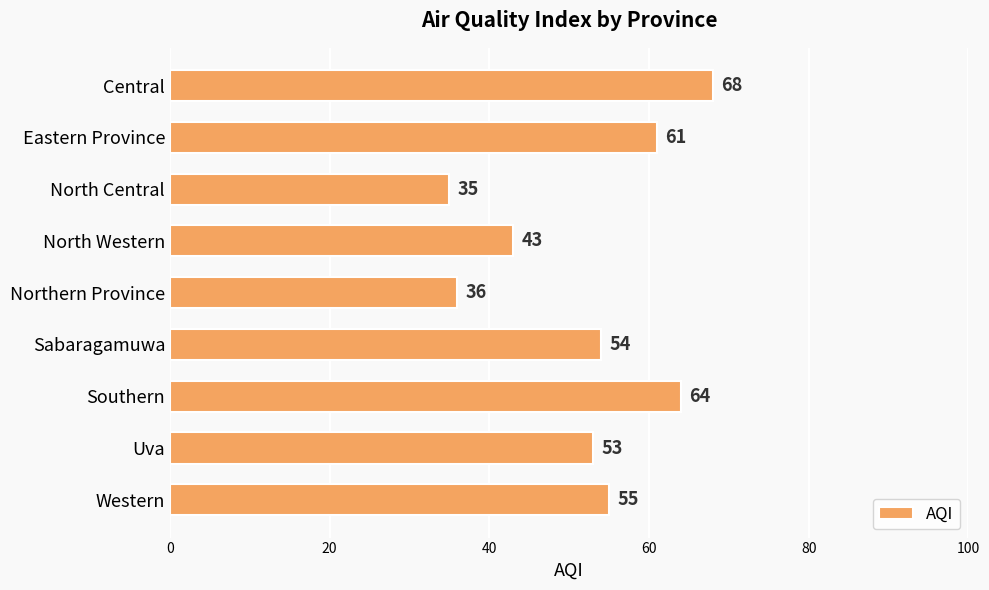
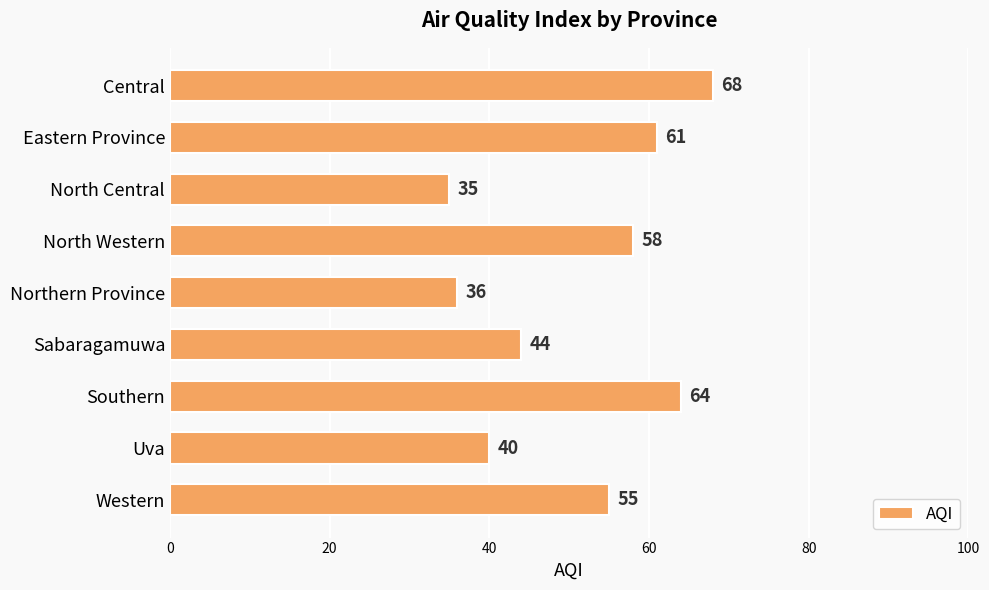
  {
    "Central": 68,
    "Eastern Province": 61,
    "North Central": 35,
-   "North Western": 43,
+   "North Western": 58,
    "Northern Province": 36,
-   "Sabaragamuwa": 54,
+   "Sabaragamuwa": 44,
    "Southern": 64,
-   "Uva": 53,
+   "Uva": 40,
    "Western": 55
  }
